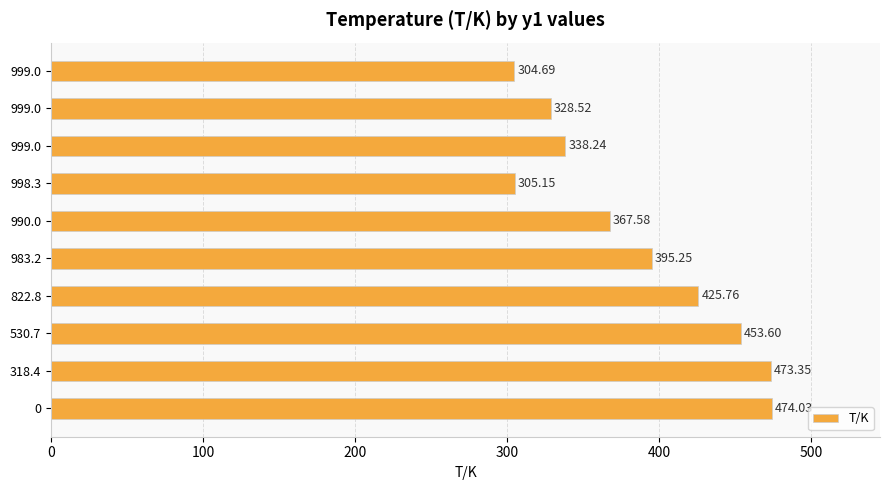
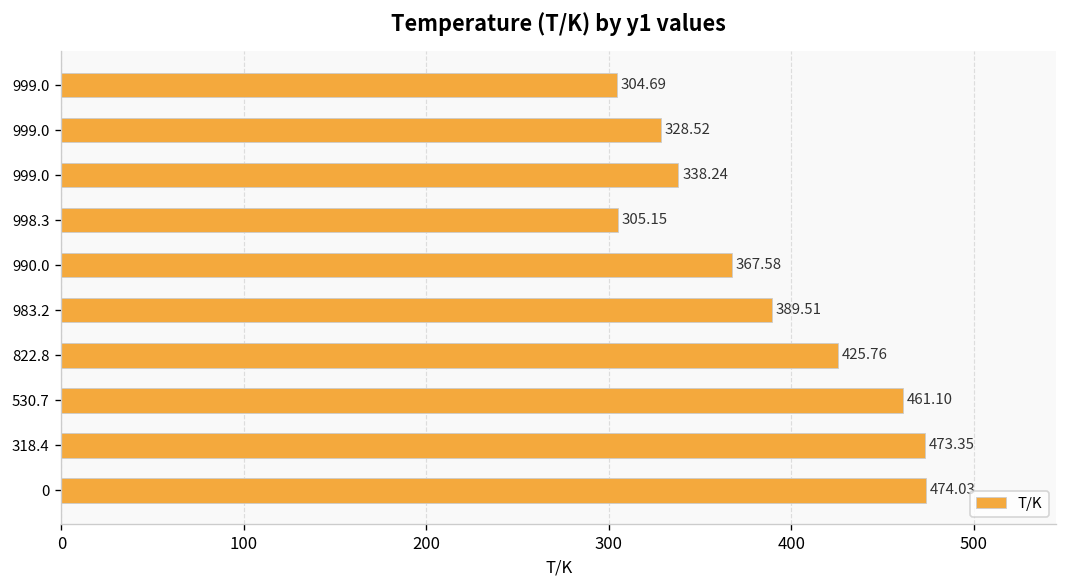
  {
    "998.3": 305.15,
    "990.0": 367.58,
-   "983.2": 395.25,
+   "983.2": 389.51,
    "822.8": 425.76,
-   "530.7": 453.60,
+   "530.7": 461.10,
    "318.4": 473.35
  }
